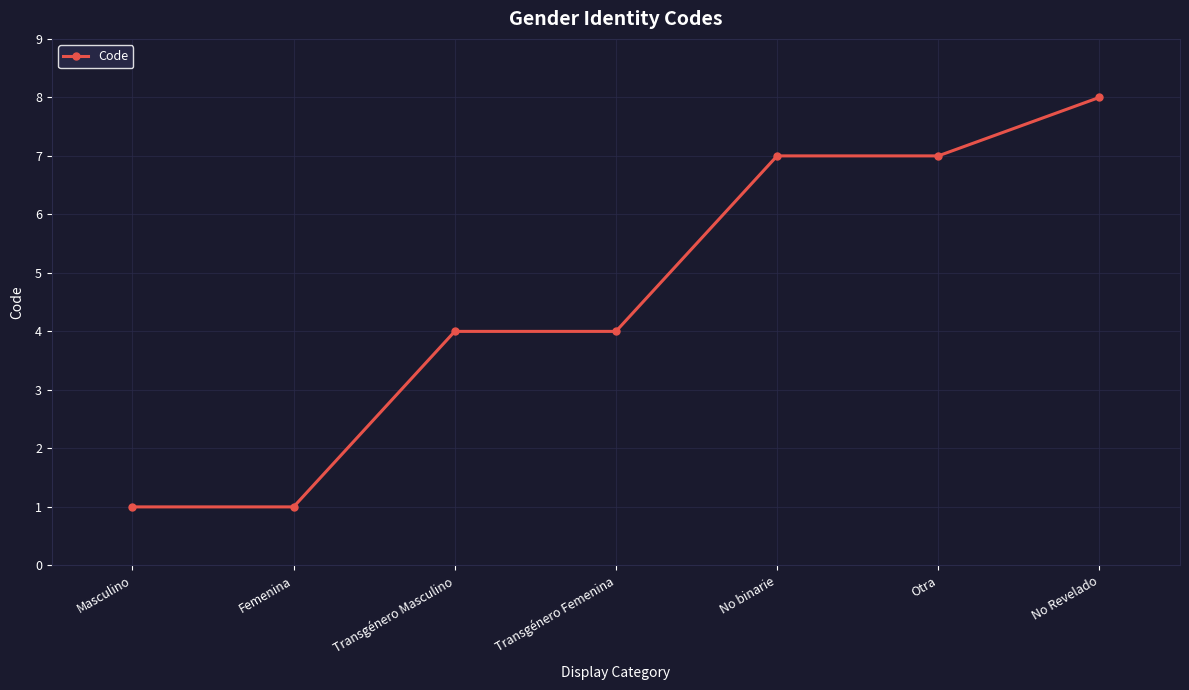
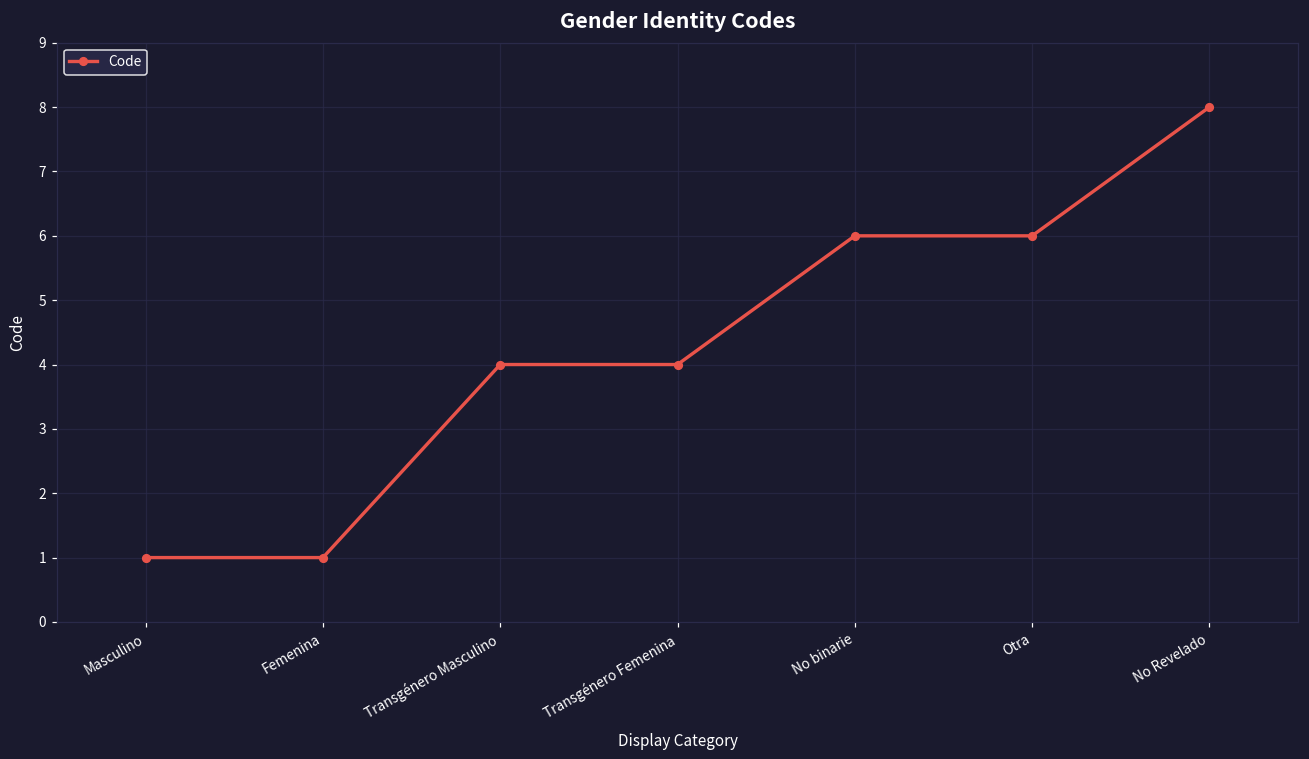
  {
    "Masculino": 1,
    "Femenina": 1,
    "Transgénero Masculino": 4,
    "Transgénero Femenina": 4,
-   "No binarie": 7,
-   "Otra": 7,
+   "No binarie": 6,
+   "Otra": 6,
    "No Revelado": 8
  }
